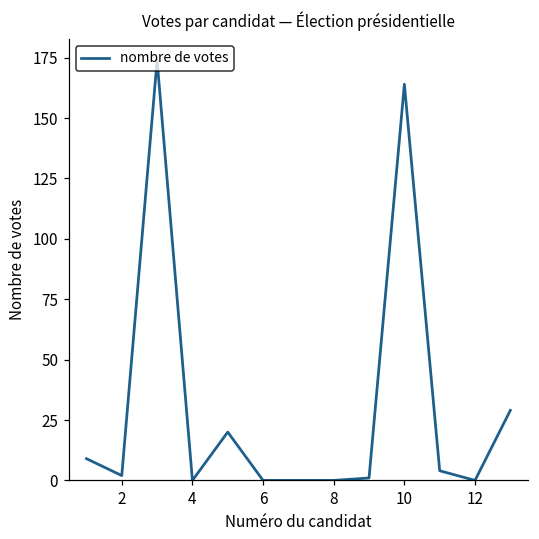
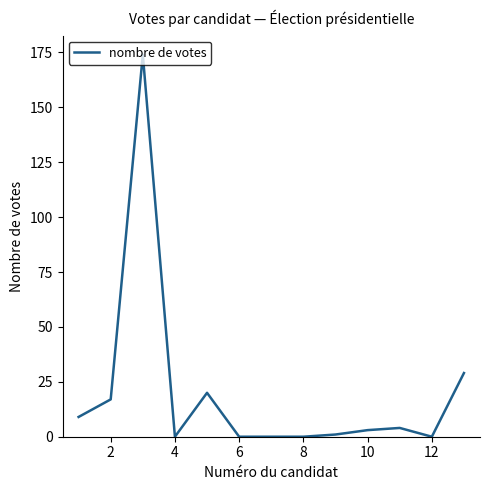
  {
-   "2": 2,
+   "2": 17,
    "4": 0,
    "6": 0,
    "8": 0,
-   "10": 164,
+   "10": 3,
    "12": 0
  }
